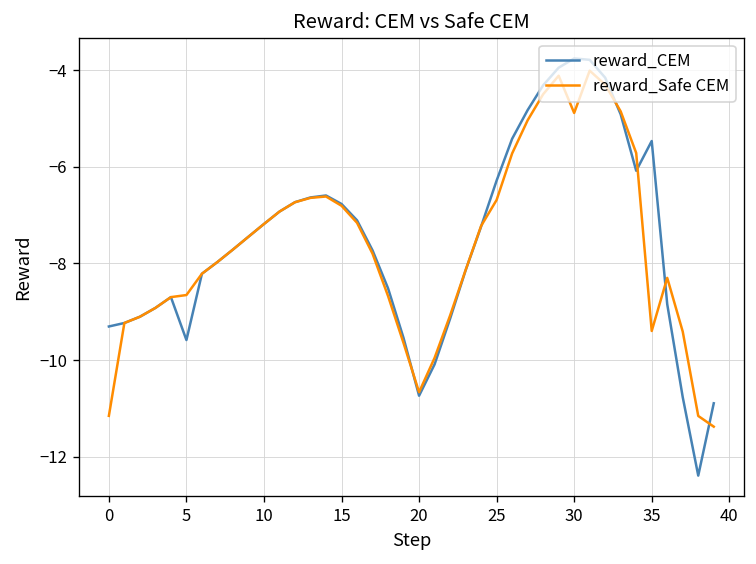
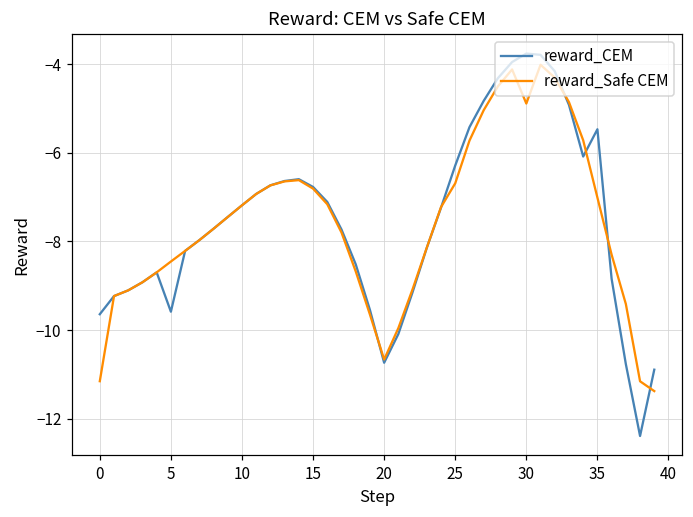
  {
    "reward_CEM": {
-     "0": -9.3,
+     "0": -9.6,
      "5": -9.6,
      "20": -10.7,
      "25": -6.3,
      "35": -5.5
    },
    "reward_Safe CEM": {
      "0": -11.2,
-     "5": -8.7,
+     "5": -8.5,
      "20": -10.7,
      "25": -6.7,
      "30": -4.9,
-     "35": -9.4
+     "35": -7.0
    }
  }
